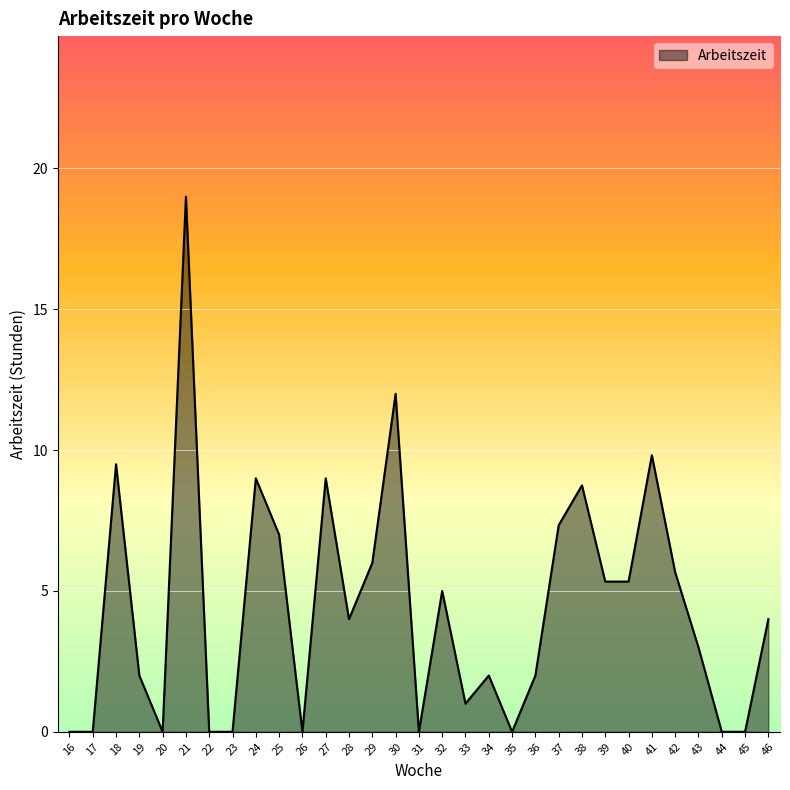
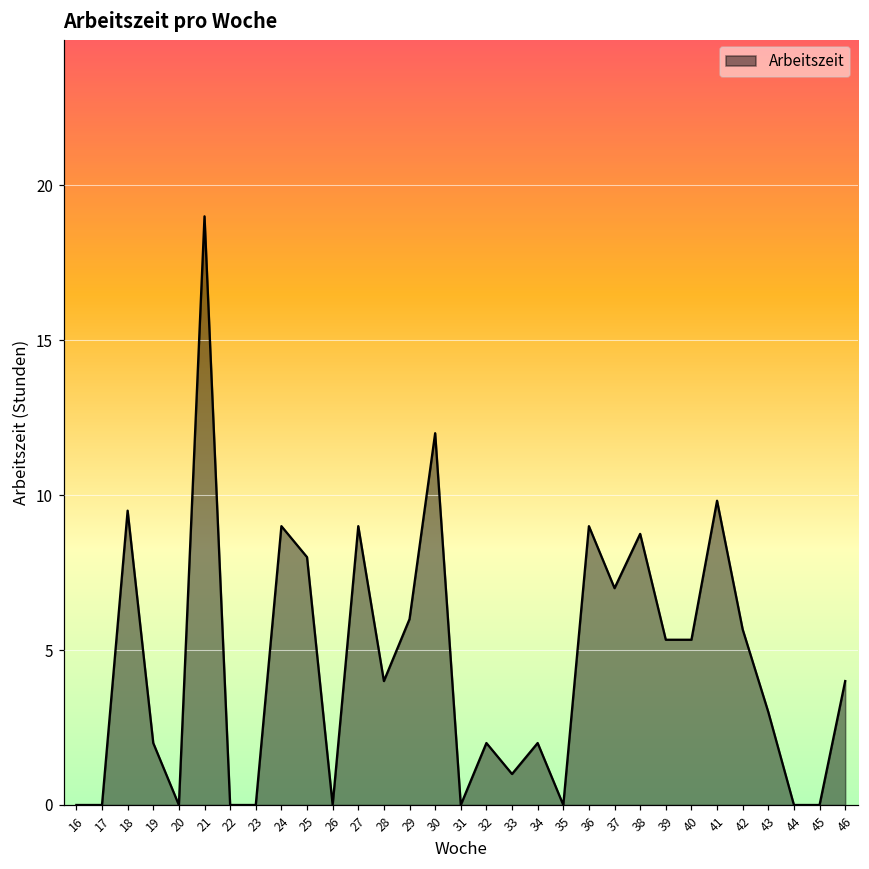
  {
    "16": 0.0,
    "17": 0.0,
    "18": 9.5,
    "19": 2.0,
    "20": 0.0,
    "21": 19.0,
    "22": 0.0,
    "23": 0.0,
    "24": 9.0,
-   "25": 7,
+   "25": 8,
    "26": 0.0,
    "27": 9.0,
    "28": 4.0,
    "29": 6.0,
    "30": 12.0,
    "31": 0.0,
-   "32": 5,
+   "32": 2,
    "33": 1.0,
    "34": 2.0,
    "35": 0.0,
-   "36": 2,
-   "37": 7.3,
+   "36": 9,
+   "37": 7.0,
    "38": 8.8,
    "39": 5.3,
    "40": 5.3,
    "41": 9.8,
    "42": 5.7,
    "43": 3.0,
    "44": 0.0,
    "45": 0.0,
    "46": 4.0
  }
